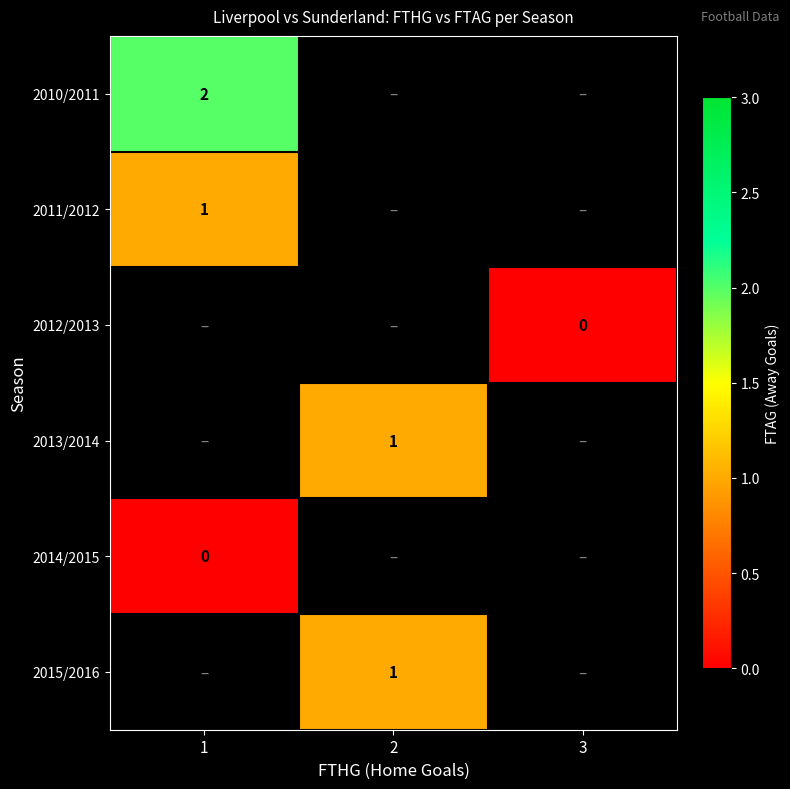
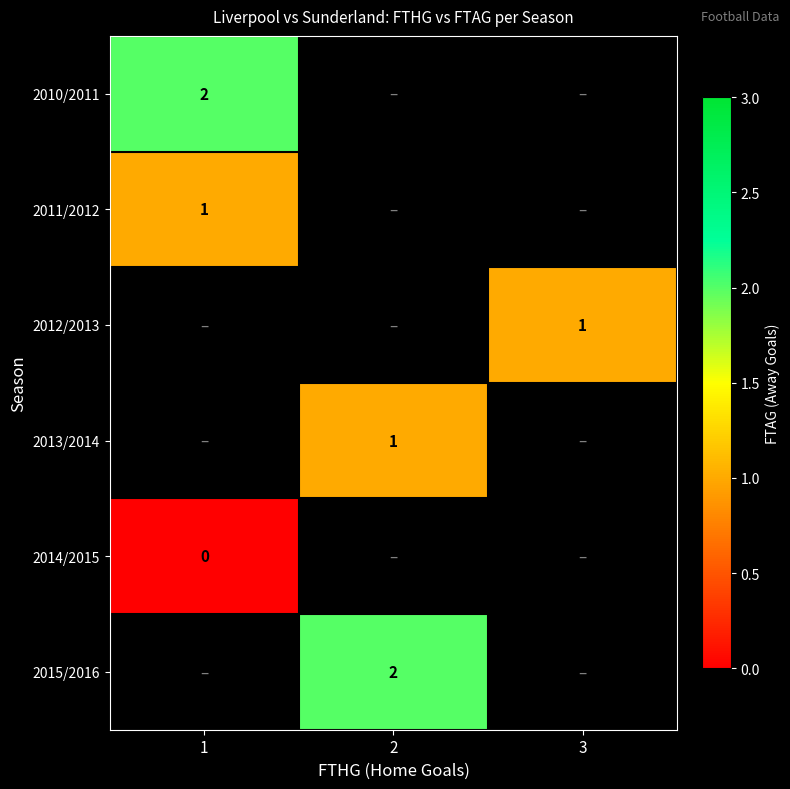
  {
    "2010/2011": {
      "1": 2
    },
    "2011/2012": {
      "1": 1
    },
    "2012/2013": {
-     "3": 0
+     "3": 1
    },
    "2013/2014": {
      "2": 1
    },
    "2014/2015": {
      "1": 0
    },
    "2015/2016": {
-     "2": 1
+     "2": 2
    }
  }
